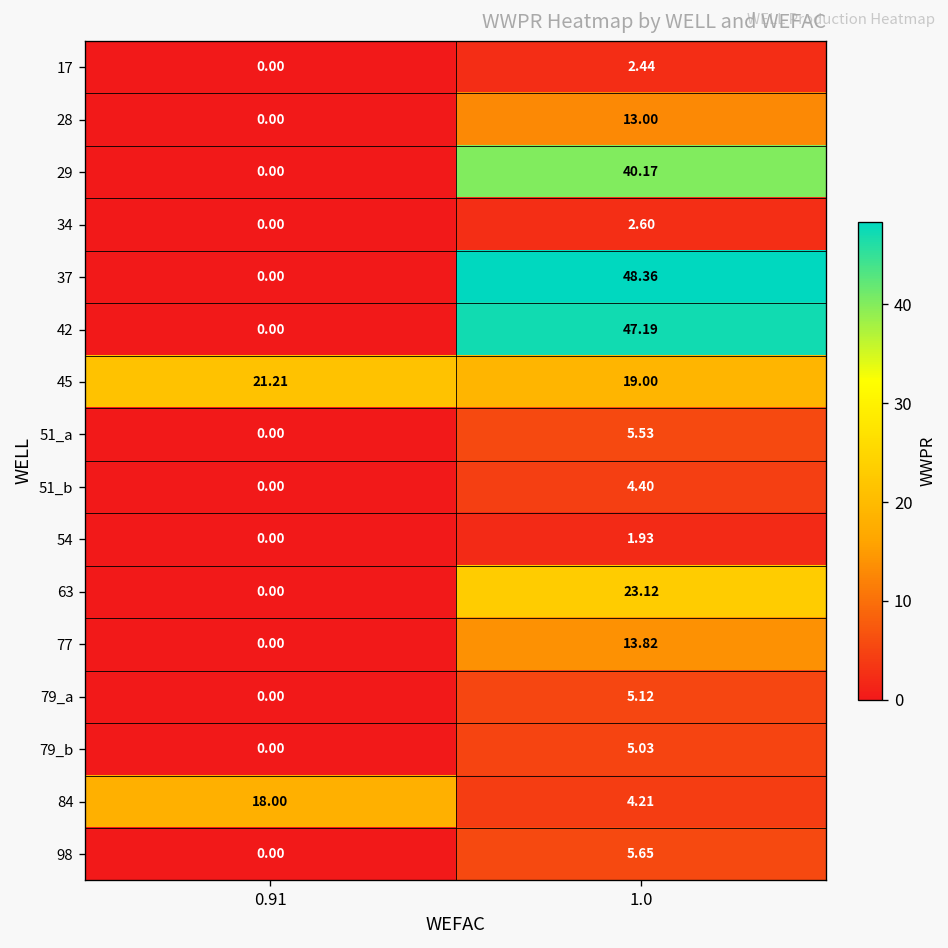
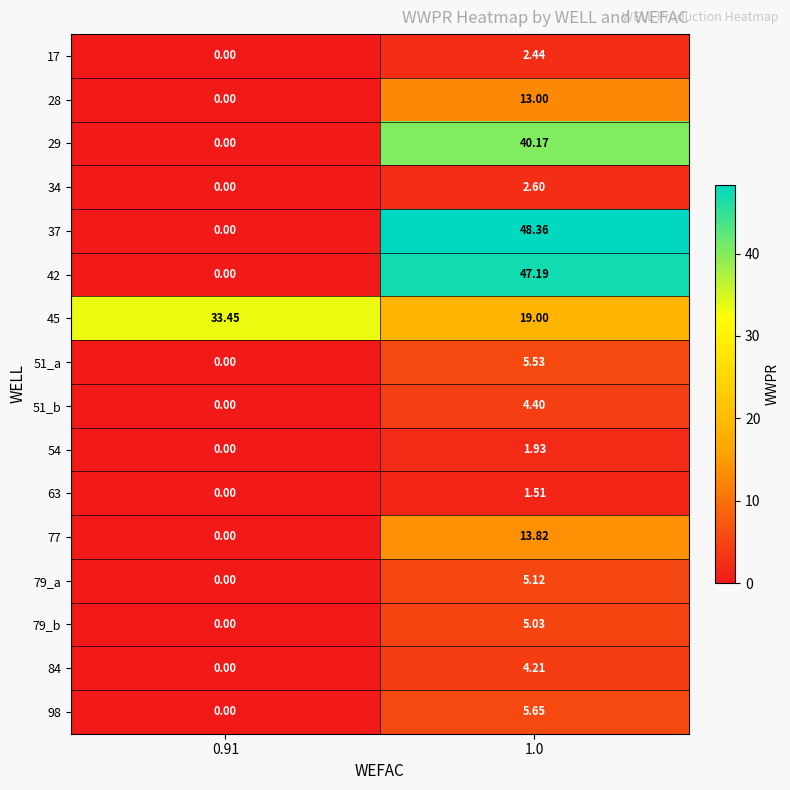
  {
    "17": {
      "0.91": 0.00,
      "1.0": 2.44
    },
    "28": {
      "0.91": 0.00,
      "1.0": 13.00
    },
    "29": {
      "0.91": 0.00,
      "1.0": 40.17
    },
    "34": {
      "0.91": 0.00,
      "1.0": 2.60
    },
    "37": {
      "0.91": 0.00,
      "1.0": 48.36
    },
    "42": {
      "0.91": 0.00,
      "1.0": 47.19
    },
    "45": {
-     "0.91": 21.21,
+     "0.91": 33.45,
      "1.0": 19.00
    },
    "51_a": {
      "0.91": 0.00,
      "1.0": 5.53
    },
    "51_b": {
      "0.91": 0.00,
      "1.0": 4.40
    },
    "54": {
      "0.91": 0.00,
      "1.0": 1.93
    },
    "63": {
      "0.91": 0.00,
-     "1.0": 23.12
+     "1.0": 1.51
    },
    "77": {
      "0.91": 0.00,
      "1.0": 13.82
    },
    "79_a": {
      "0.91": 0.00,
      "1.0": 5.12
    },
    "79_b": {
      "0.91": 0.00,
      "1.0": 5.03
    },
    "84": {
-     "0.91": 18.00,
+     "0.91": 0.00,
      "1.0": 4.21
    },
    "98": {
      "0.91": 0.00,
      "1.0": 5.65
    }
  }
